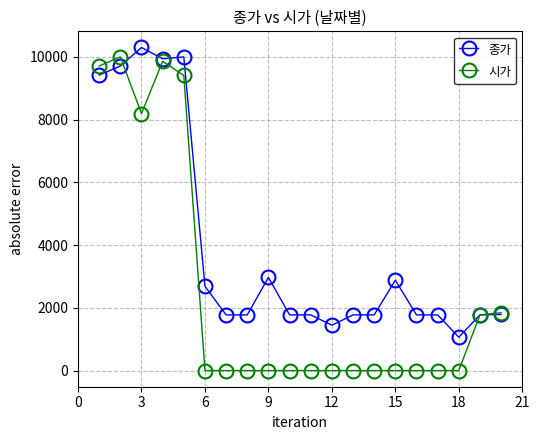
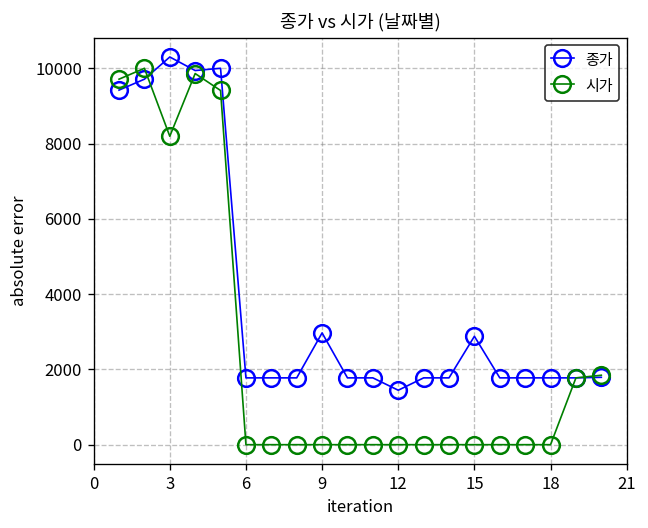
  {
    "종가": {
      "3": 10300,
-     "6": 2700,
+     "6": 1800,
      "9": 3000,
      "12": 1400,
      "15": 2900,
-     "18": 1100
+     "18": 1800
    },
    "시가": {
      "3": 8200,
      "6": 0,
      "9": 0,
      "12": 0,
      "15": 0,
      "18": 0
    }
  }
